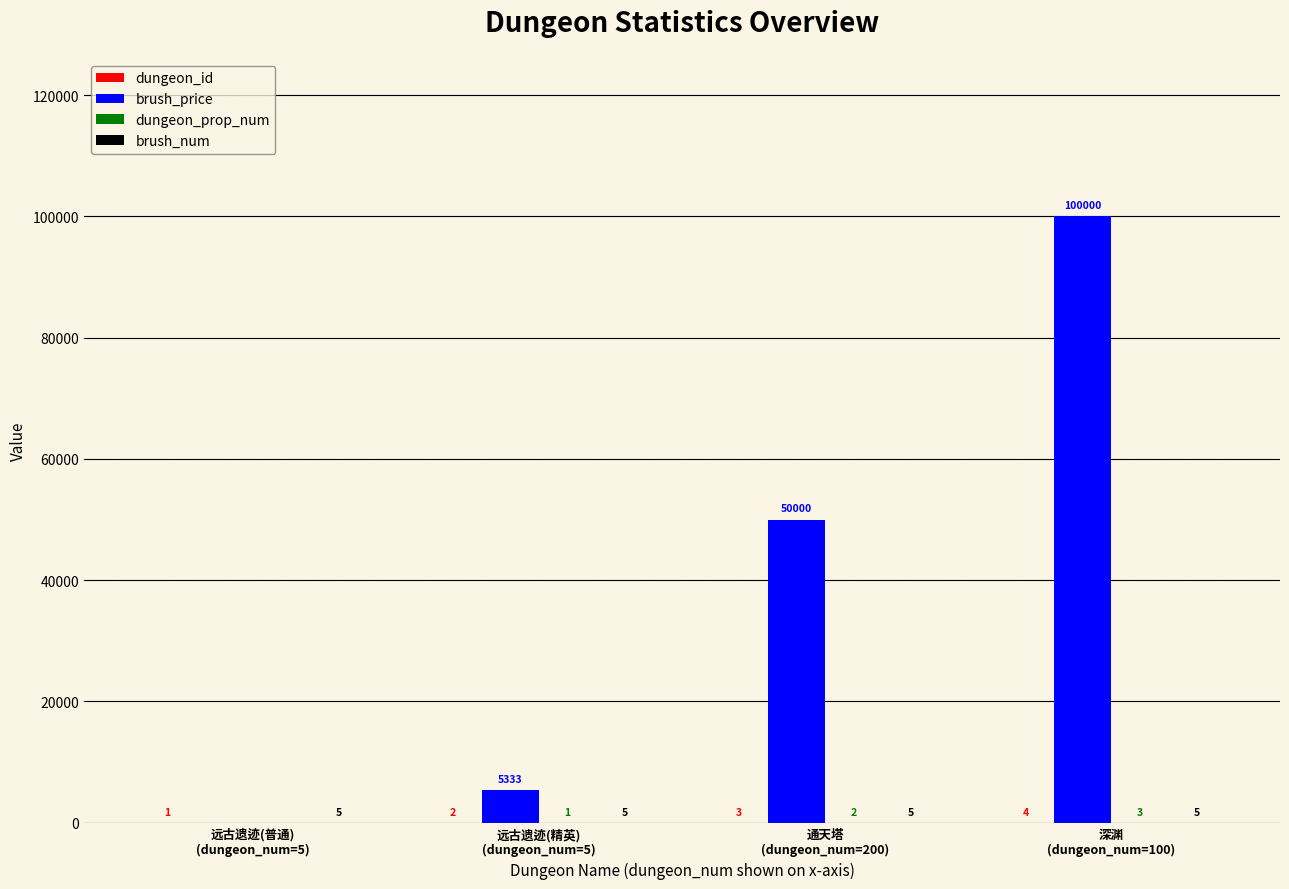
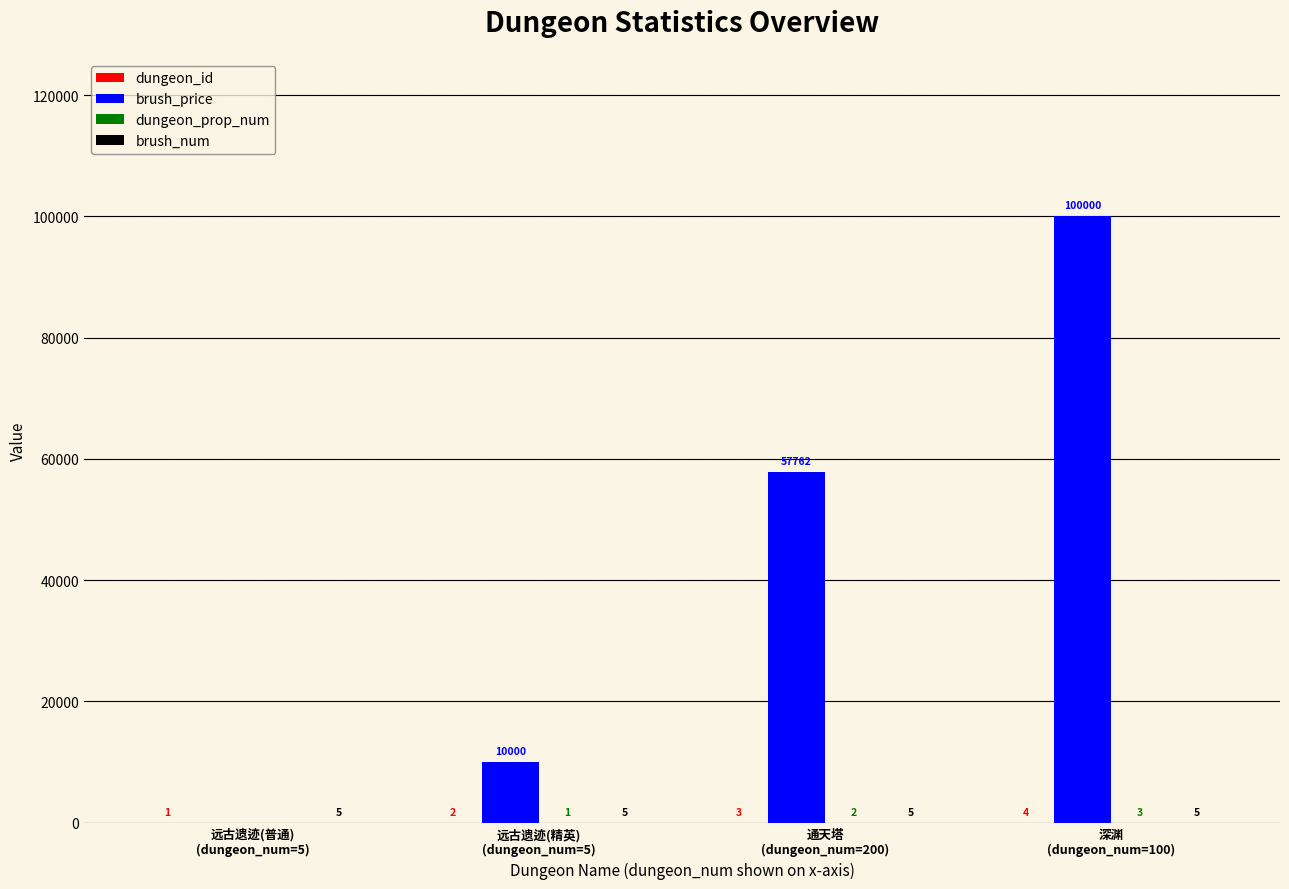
  {
    "dungeon_id": {
      "远古遗迹(普通) (dungeon_num=5)": 1,
      "远古遗迹(精英) (dungeon_num=5)": 2,
      "通天塔 (dungeon_num=200)": 3,
      "深渊 (dungeon_num=100)": 4
    },
    "brush_price": {
-     "远古遗迹(精英) (dungeon_num=5)": 5333,
-     "通天塔 (dungeon_num=200)": 50000,
+     "远古遗迹(精英) (dungeon_num=5)": 10000,
+     "通天塔 (dungeon_num=200)": 57762,
      "深渊 (dungeon_num=100)": 100000
    },
    "dungeon_prop_num": {
      "远古遗迹(精英) (dungeon_num=5)": 1,
      "通天塔 (dungeon_num=200)": 2,
      "深渊 (dungeon_num=100)": 3
    },
    "brush_num": {
      "远古遗迹(普通) (dungeon_num=5)": 5,
      "远古遗迹(精英) (dungeon_num=5)": 5,
      "通天塔 (dungeon_num=200)": 5,
      "深渊 (dungeon_num=100)": 5
    }
  }
